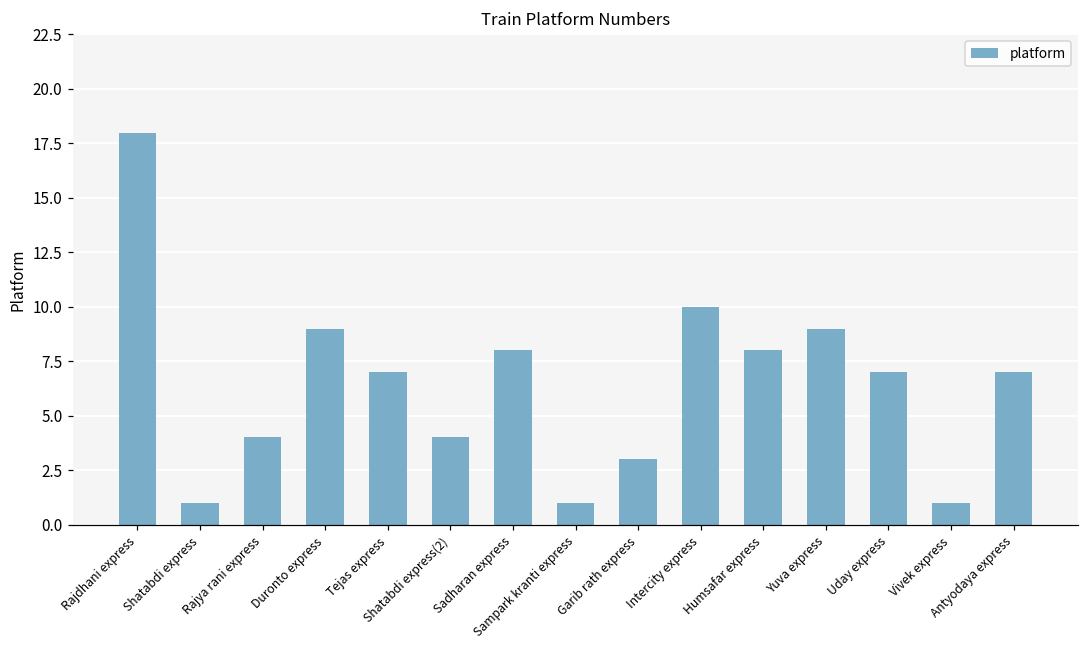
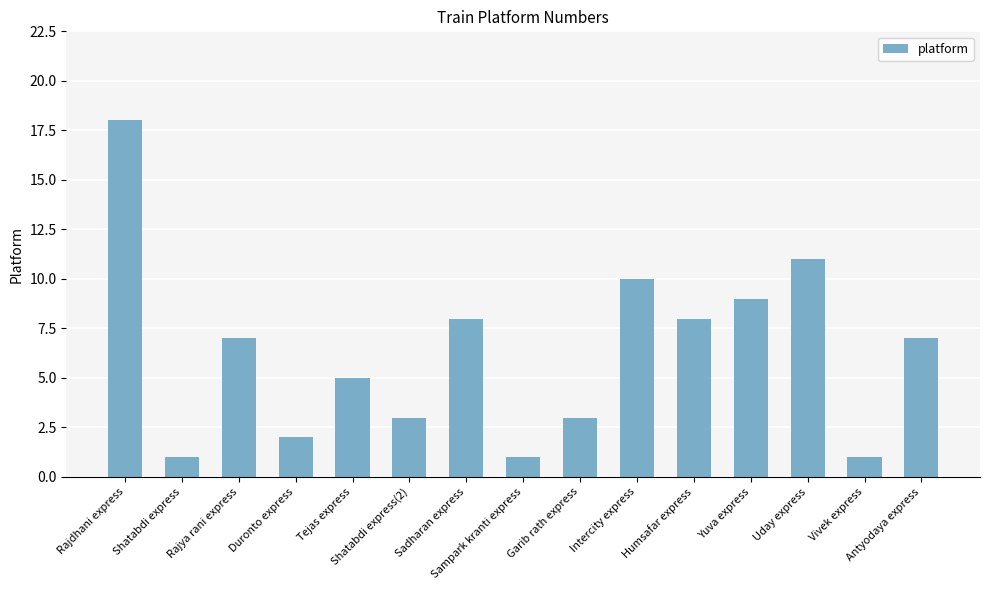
  {
    "Rajdhani express": 18,
    "Shatabdi express": 1,
-   "Rajya rani express": 4,
-   "Duronto express": 9,
-   "Tejas express": 7,
-   "Shatabdi express(2)": 4,
+   "Rajya rani express": 7,
+   "Duronto express": 2,
+   "Tejas express": 5,
+   "Shatabdi express(2)": 3,
    "Sadharan express": 8,
    "Sampark kranti express": 1,
    "Garib rath express": 3,
    "Intercity express": 10,
    "Humsafar express": 8,
    "Yuva express": 9,
-   "Uday express": 7,
+   "Uday express": 11,
    "Vivek express": 1,
    "Antyodaya express": 7
  }
